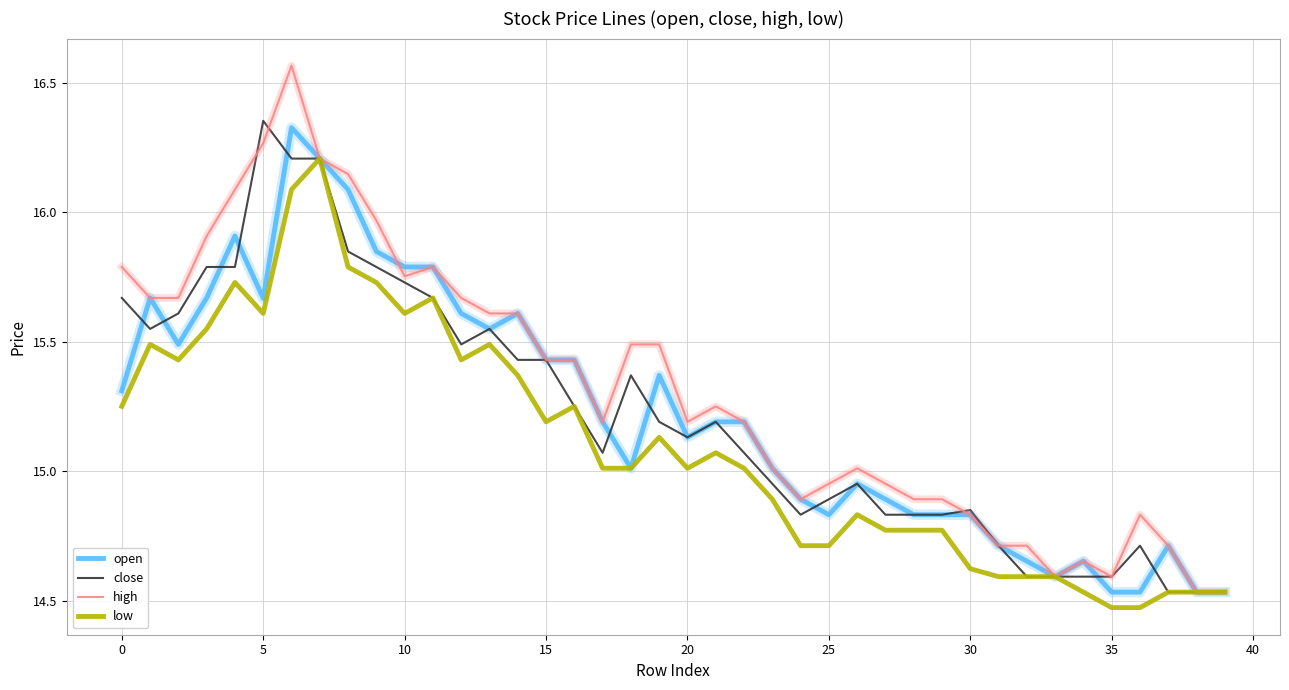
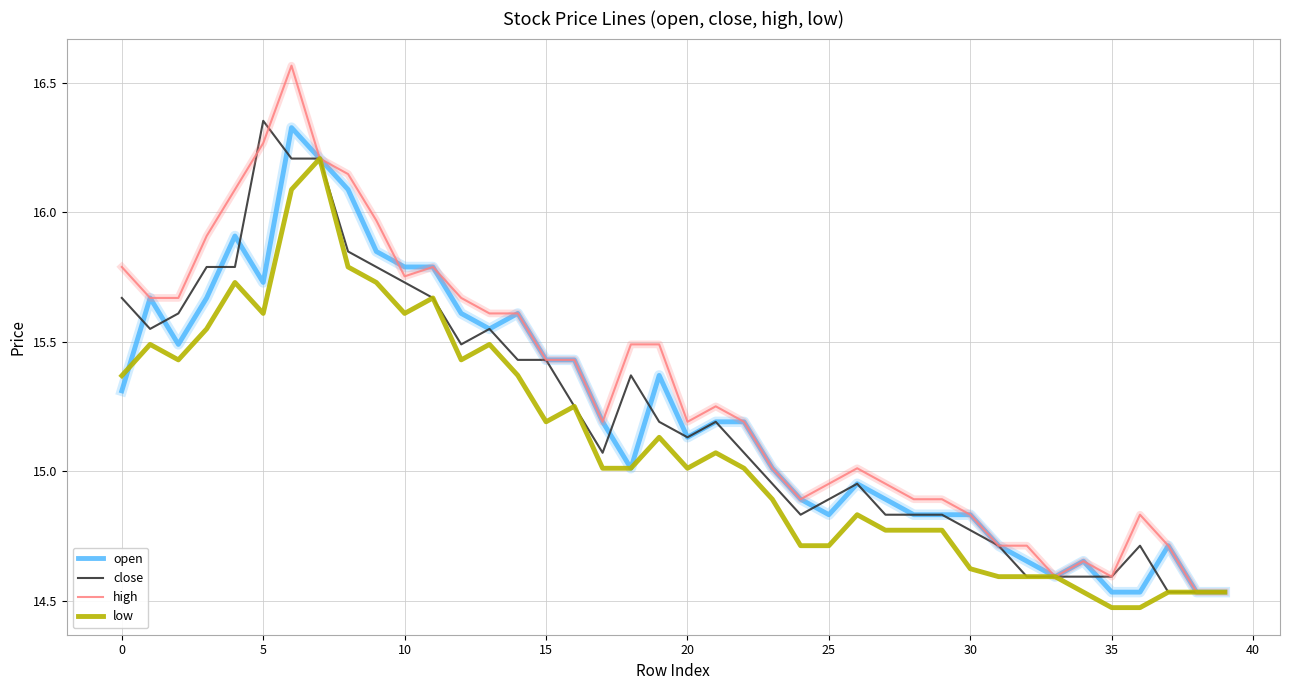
  {
    "open": {
      "0": 15.31,
-     "5": 15.67,
+     "5": 15.73,
      "10": 15.79,
      "25": 14.83,
      "35": 14.53
    },
    "close": {
      "0": 15.67,
      "5": 16.35,
      "10": 15.73,
      "25": 14.89,
-     "30": 14.85
+     "30": 14.77
    },
    "high": {
      "0": 15.79,
      "5": 16.27,
      "10": 15.75,
      "20": 15.19,
      "25": 14.95
    },
    "low": {
-     "0": 15.25,
+     "0": 15.37,
      "5": 15.61,
      "10": 15.61,
      "15": 15.19,
      "20": 15.01,
      "25": 14.71,
      "30": 14.62,
      "35": 14.47
    }
  }
